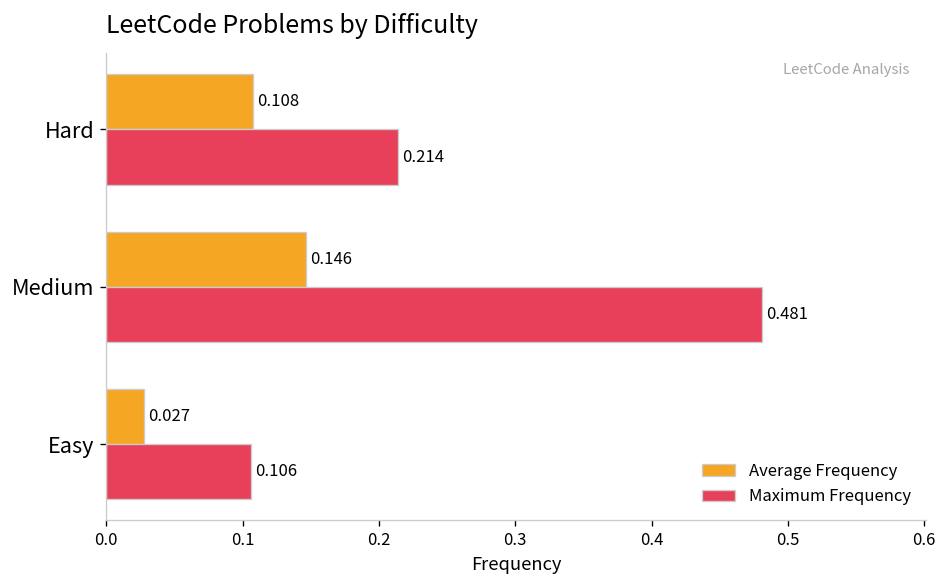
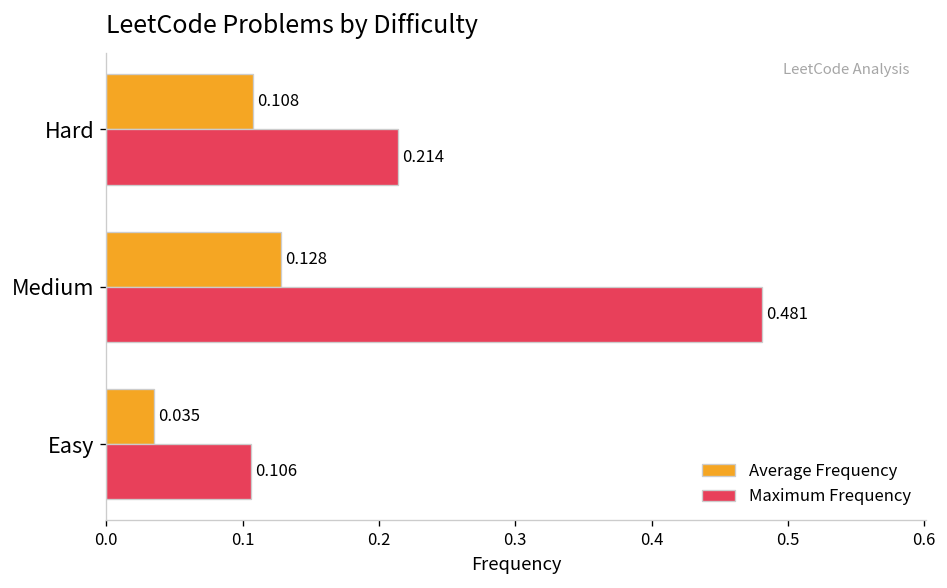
  {
    "Average Frequency": {
      "Hard": 0.108,
-     "Medium": 0.146,
-     "Easy": 0.027
+     "Medium": 0.128,
+     "Easy": 0.035
    },
    "Maximum Frequency": {
      "Hard": 0.214,
      "Medium": 0.481,
      "Easy": 0.106
    }
  }
